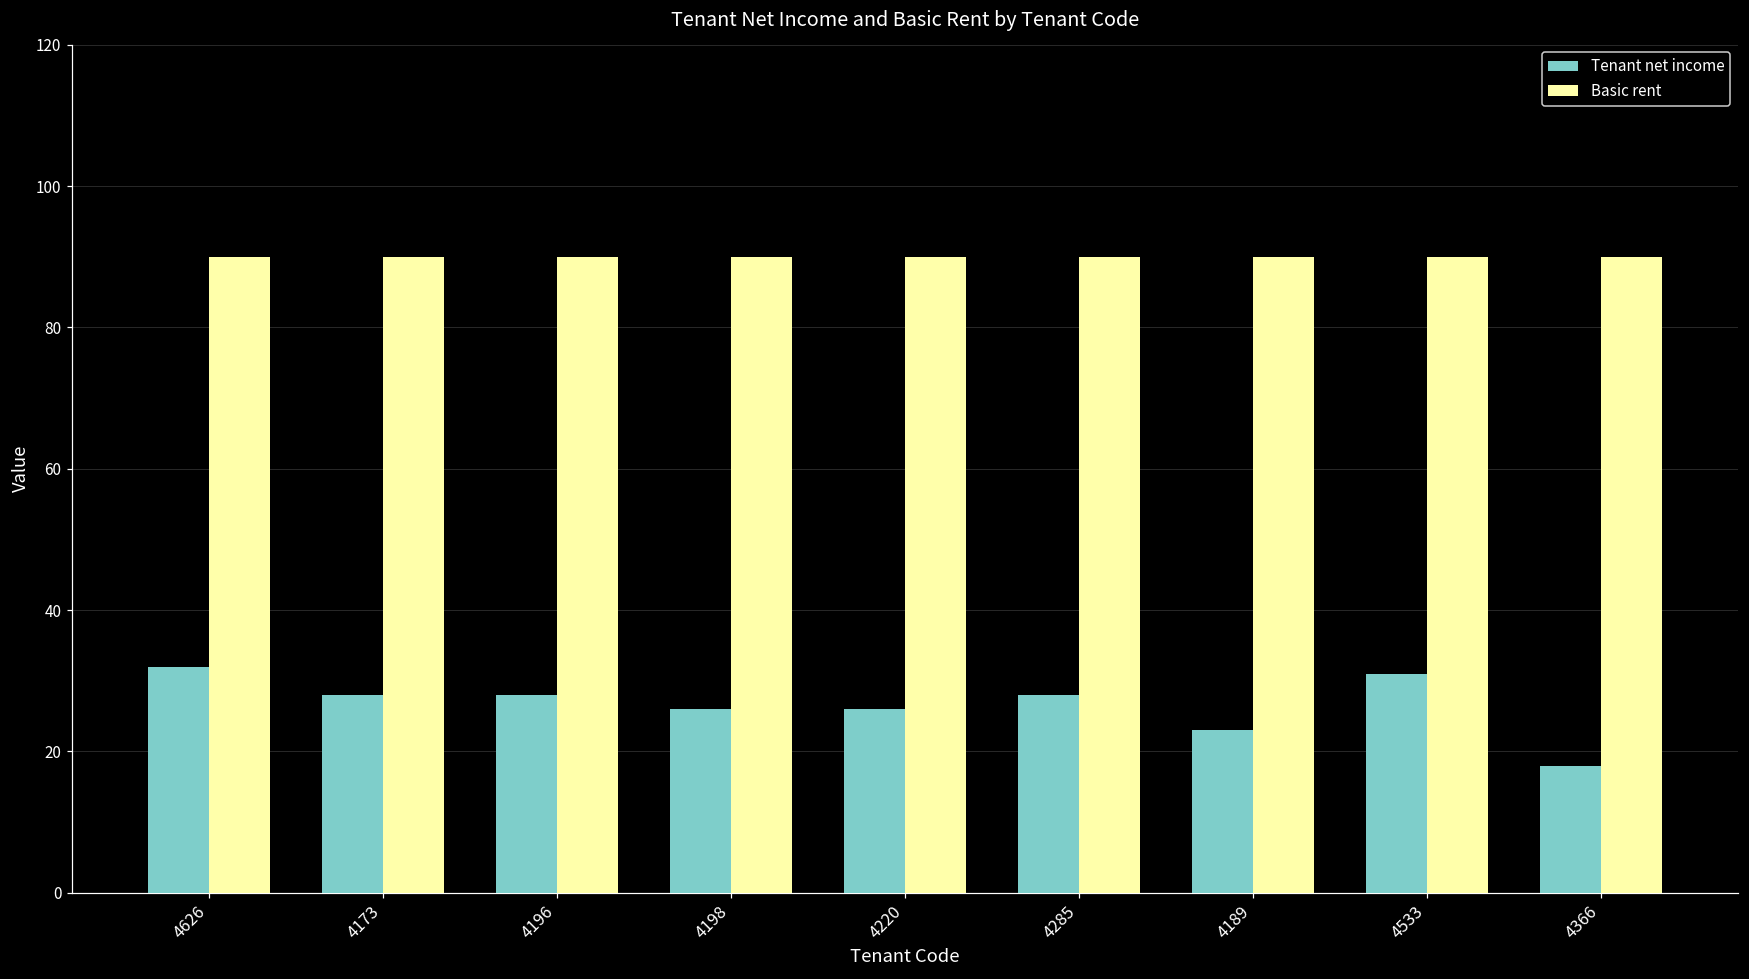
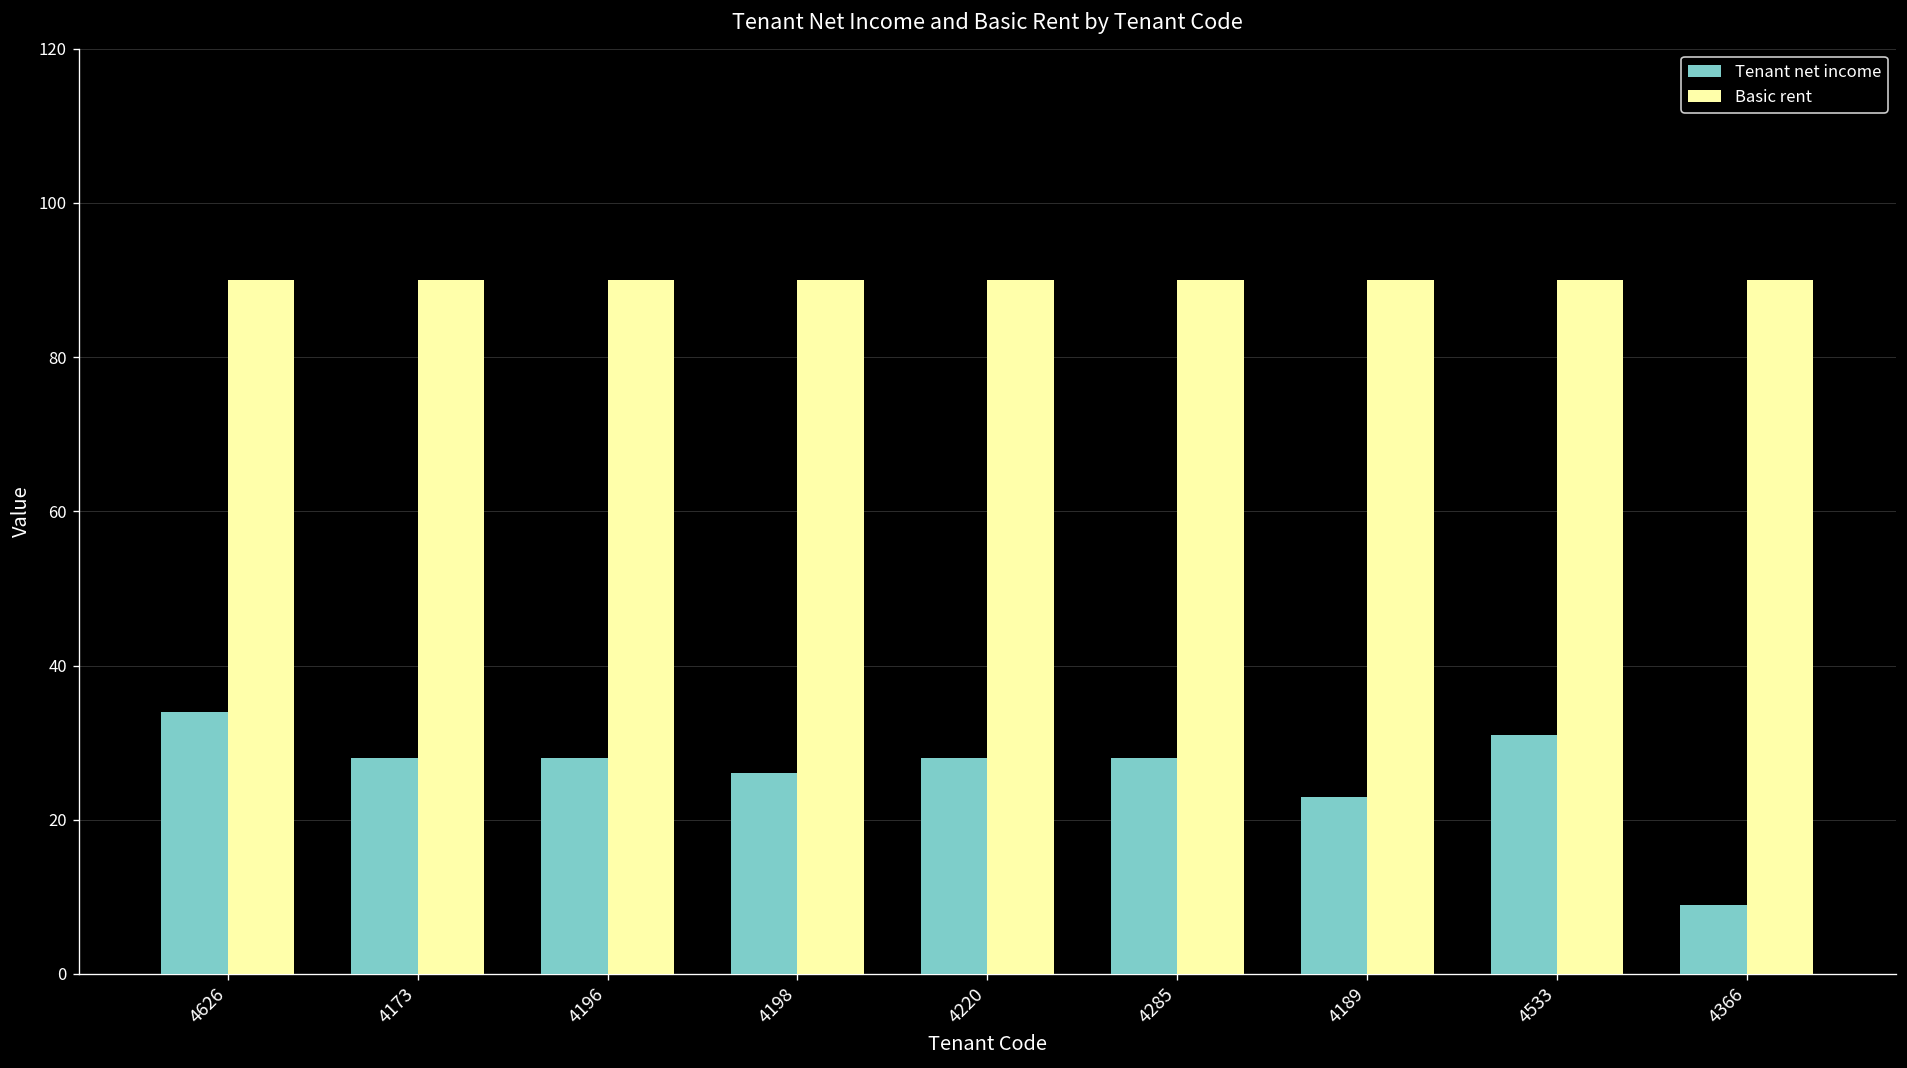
  {
    "Tenant net income": {
-     "4626": 32,
+     "4626": 34,
      "4173": 28,
      "4196": 28,
      "4198": 26,
-     "4220": 26,
+     "4220": 28,
      "4285": 28,
      "4189": 23,
      "4533": 31,
-     "4366": 18
+     "4366": 9
    },
    "Basic rent": {
      "4626": 90,
      "4173": 90,
      "4196": 90,
      "4198": 90,
      "4220": 90,
      "4285": 90,
      "4189": 90,
      "4533": 90,
      "4366": 90
    }
  }
